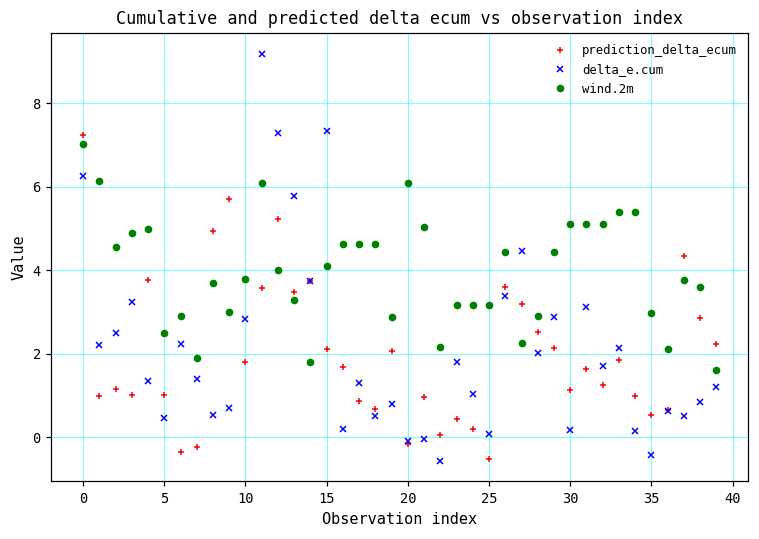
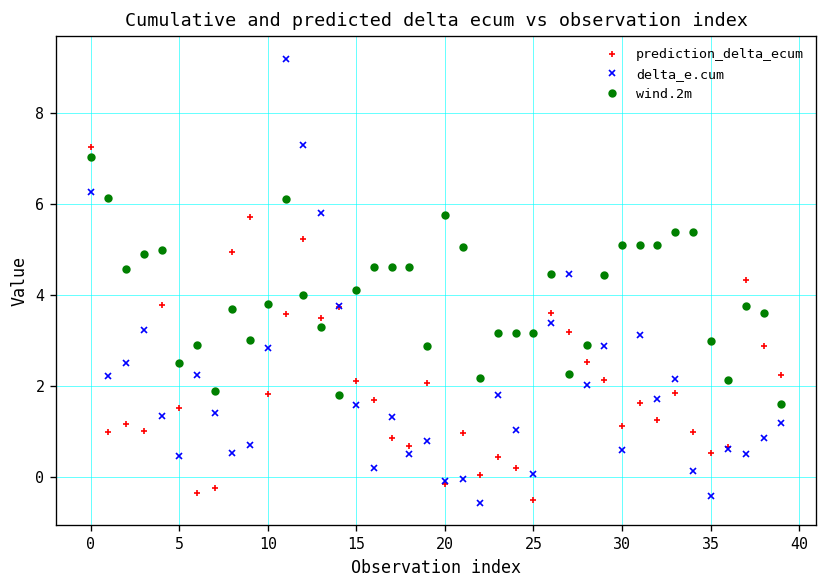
  {
    "prediction_delta_ecum": {
      "0": 7.2,
-     "5": 1.0,
+     "5": 1.5,
      "10": 1.8,
      "15": 2.1,
      "20": -0.2,
      "25": -0.5,
      "30": 1.1,
      "35": 0.5
    },
    "delta_e.cum": {
      "0": 6.3,
      "5": 0.5,
      "10": 2.8,
-     "15": 7.3,
+     "15": 1.6,
      "20": -0.1,
      "25": 0.1,
-     "30": 0.2,
+     "30": 0.6,
      "35": -0.4
    },
    "wind.2m": {
      "0": 7.0,
      "5": 2.5,
      "10": 3.8,
      "15": 4.1,
-     "20": 6.1,
+     "20": 5.8,
      "25": 3.2,
      "30": 5.1,
      "35": 3.0
    }
  }
